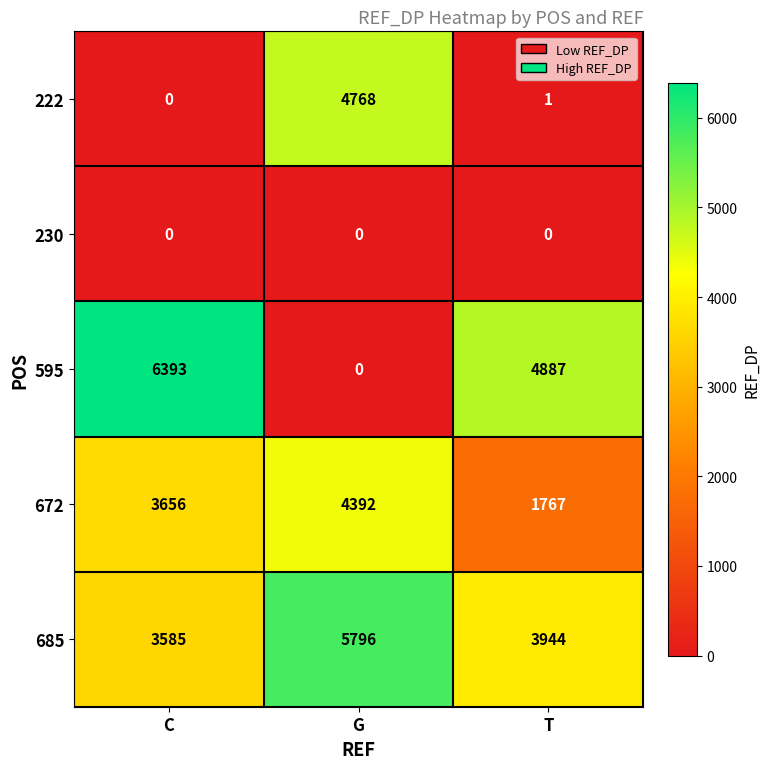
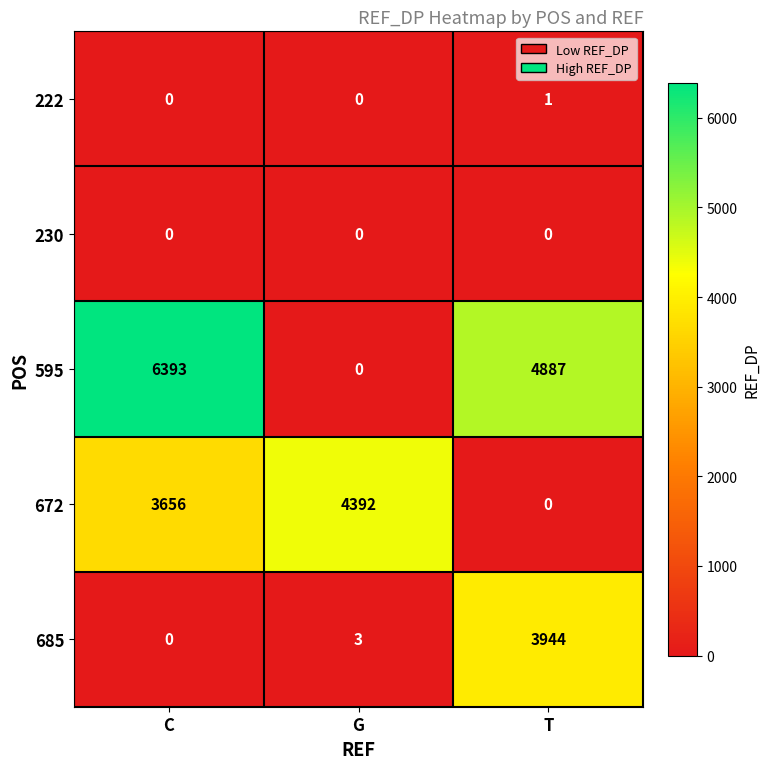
  {
    "222": {
      "C": 0,
-     "G": 4768,
+     "G": 0,
      "T": 1
    },
    "230": {
      "C": 0,
      "G": 0,
      "T": 0
    },
    "595": {
      "C": 6393,
      "G": 0,
      "T": 4887
    },
    "672": {
      "C": 3656,
      "G": 4392,
-     "T": 1767
+     "T": 0
    },
    "685": {
-     "C": 3585,
-     "G": 5796,
+     "C": 0,
+     "G": 3,
      "T": 3944
    }
  }
